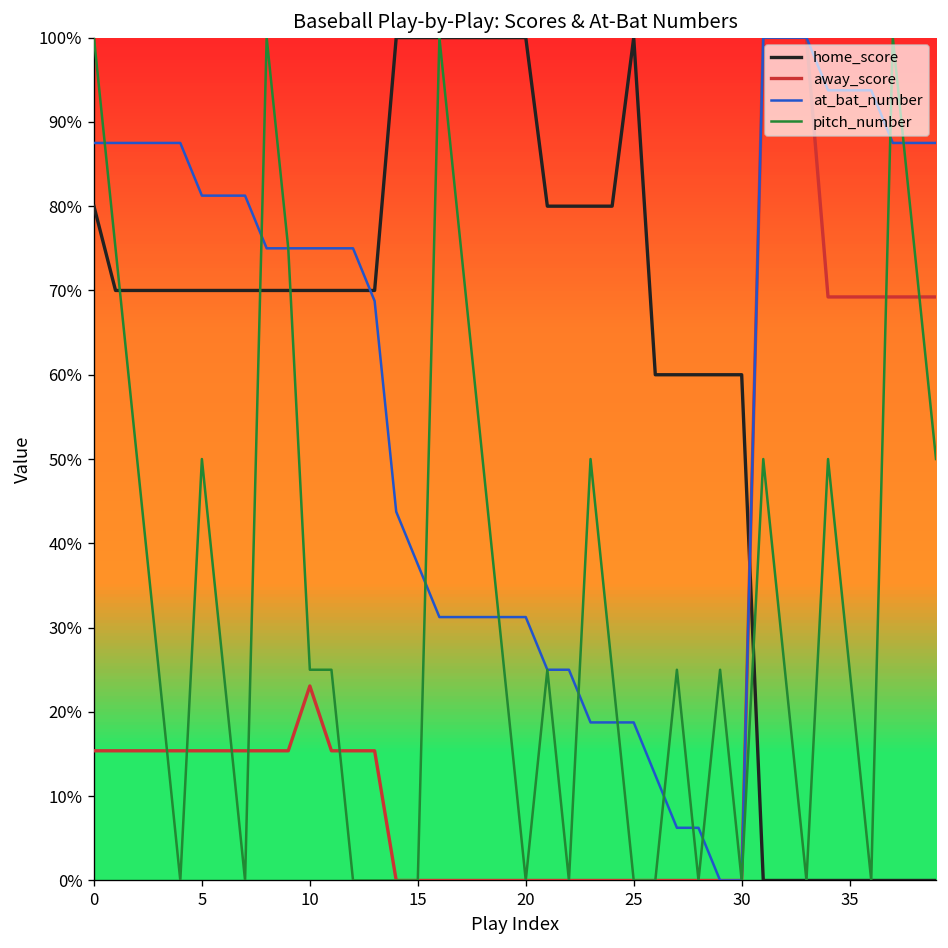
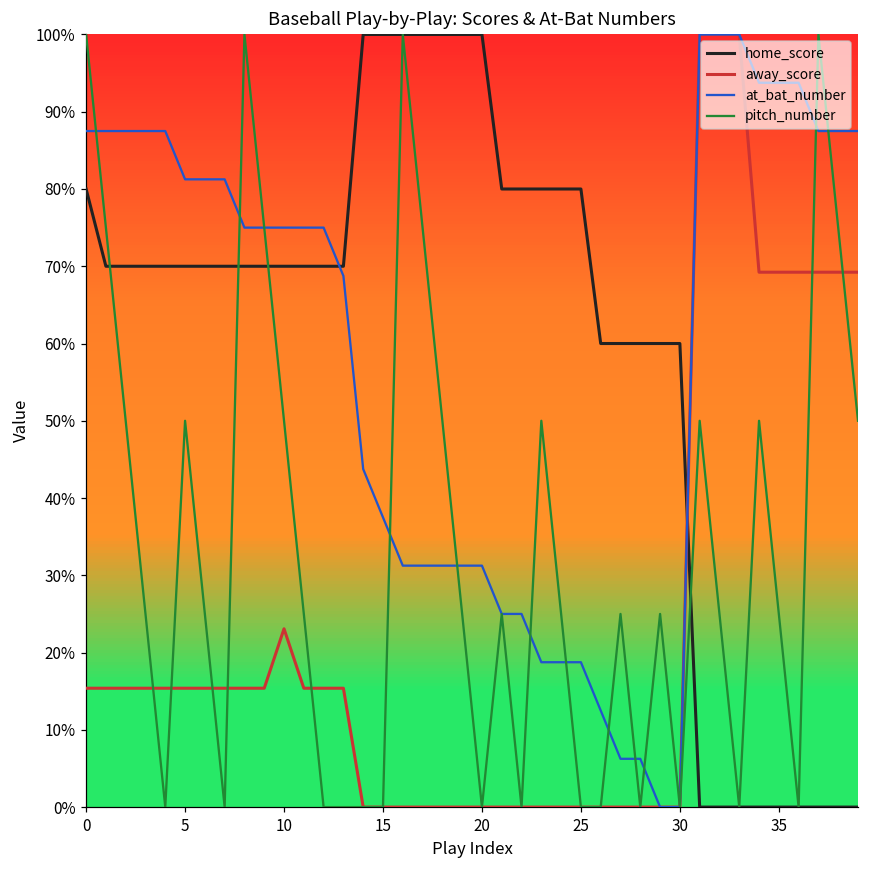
  {
    "home_score": {
      "0": "80%",
      "5": "70%",
      "10": "70%",
      "15": "100%",
      "20": "100%",
-     "25": "100%",
+     "25": "80%",
      "30": "60%",
      "35": "0%"
    },
    "away_score": {
      "0": "15%",
      "5": "15%",
      "10": "23%",
      "35": "69%"
    },
    "at_bat_number": {
      "0": "88%",
      "5": "81%",
      "10": "75%",
      "15": "38%",
      "20": "31%",
      "25": "19%"
    },
    "pitch_number": {
      "0": "100%",
      "5": "50%",
-     "10": "25%",
+     "10": "50%",
      "35": "25%"
    }
  }
